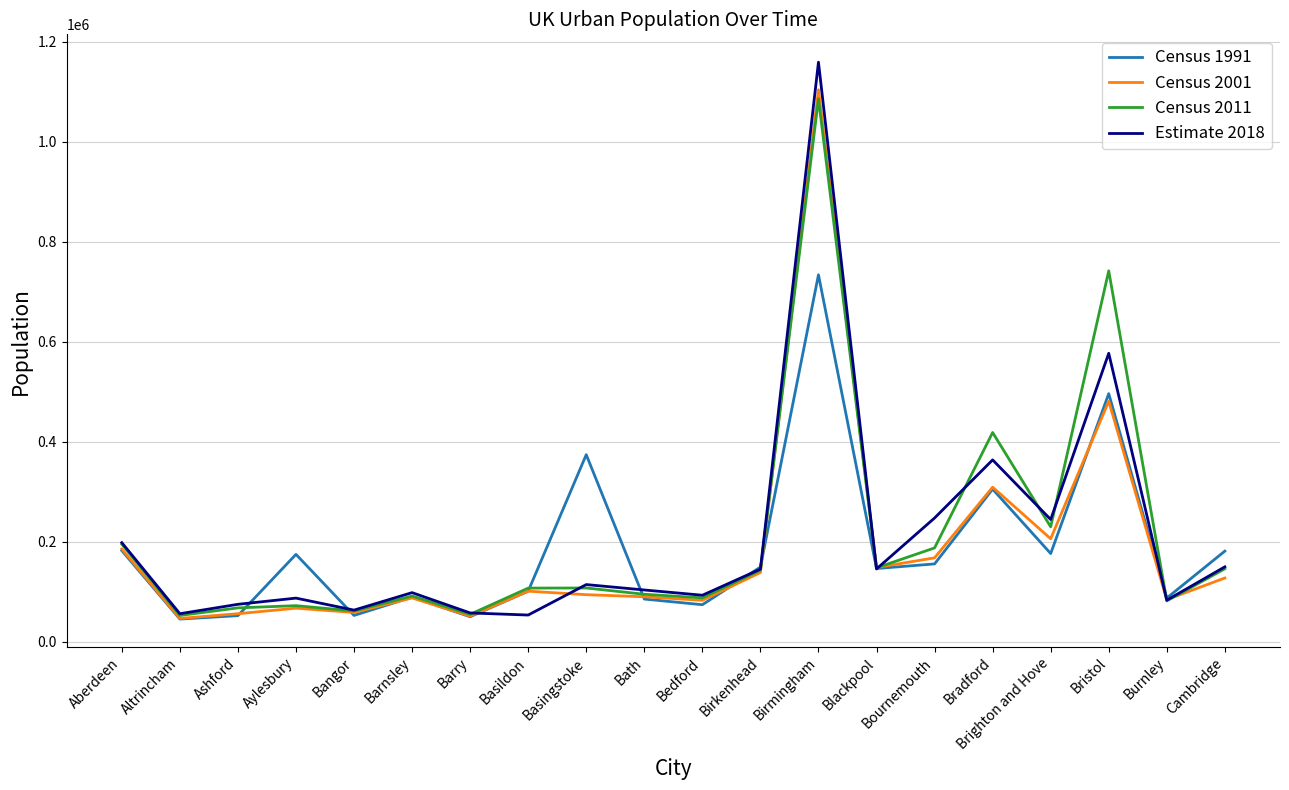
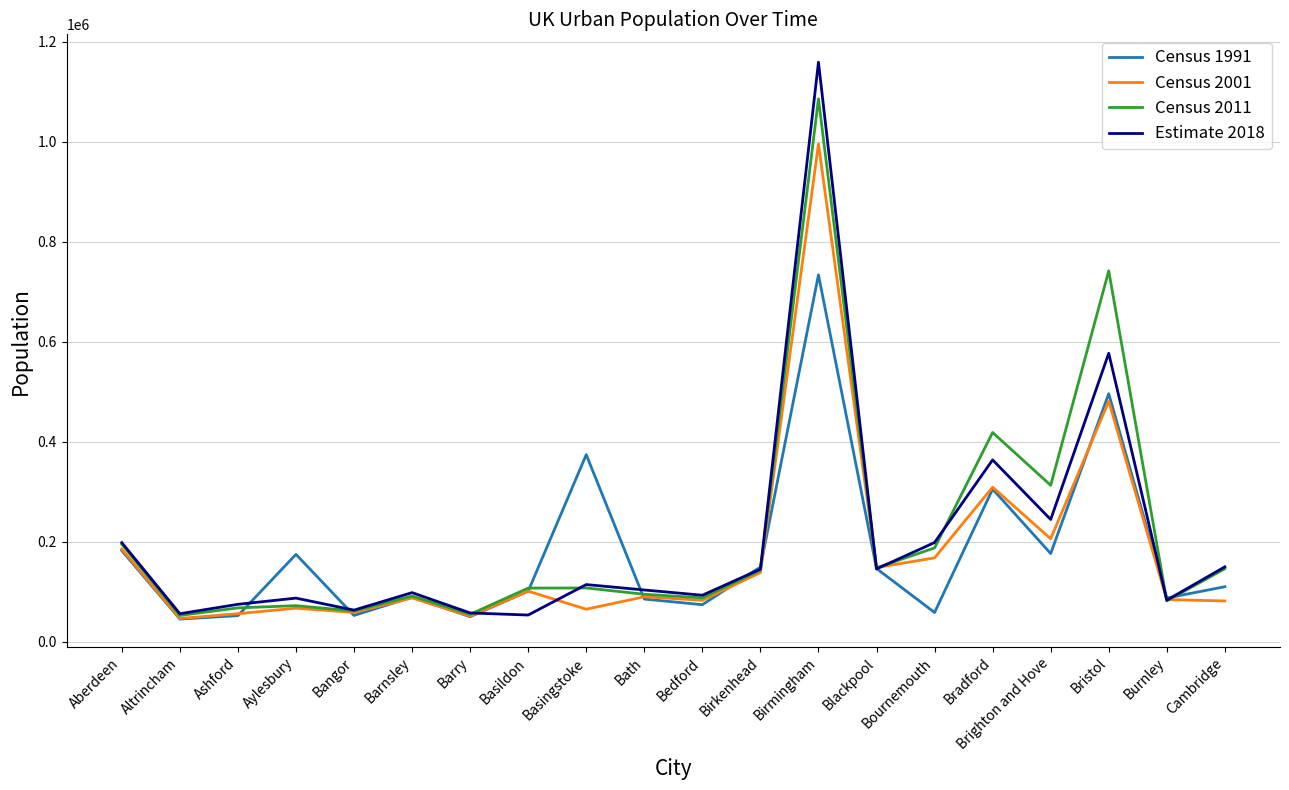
  {
    "Census 1991": {
      "Aylesbury": 170000,
      "Bangor": 50000,
      "Basingstoke": 370000,
      "Bedford": 70000,
      "Birmingham": 730000,
-     "Bournemouth": 160000,
+     "Bournemouth": 60000,
      "Brighton and Hove": 180000,
      "Bristol": 500000,
-     "Cambridge": 180000
+     "Cambridge": 110000
    },
    "Census 2001": {
-     "Basingstoke": 90000,
-     "Birmingham": 1100000,
+     "Basingstoke": 60000,
+     "Birmingham": 1000000,
      "Bournemouth": 170000,
      "Brighton and Hove": 210000,
      "Bristol": 480000,
-     "Cambridge": 130000
+     "Cambridge": 80000
    },
    "Census 2011": {
      "Ashford": 70000,
      "Basildon": 110000,
      "Basingstoke": 110000,
      "Birmingham": 1090000,
      "Bournemouth": 190000,
      "Bradford": 420000,
-     "Brighton and Hove": 230000,
+     "Brighton and Hove": 310000,
      "Bristol": 740000
    },
    "Estimate 2018": {
      "Ashford": 70000,
      "Aylesbury": 90000,
      "Barnsley": 100000,
      "Basildon": 50000,
      "Basingstoke": 110000,
      "Bath": 100000,
      "Bedford": 90000,
      "Birmingham": 1160000,
-     "Bournemouth": 250000,
+     "Bournemouth": 200000,
      "Bradford": 360000,
      "Brighton and Hove": 240000,
      "Bristol": 580000
    }
  }
